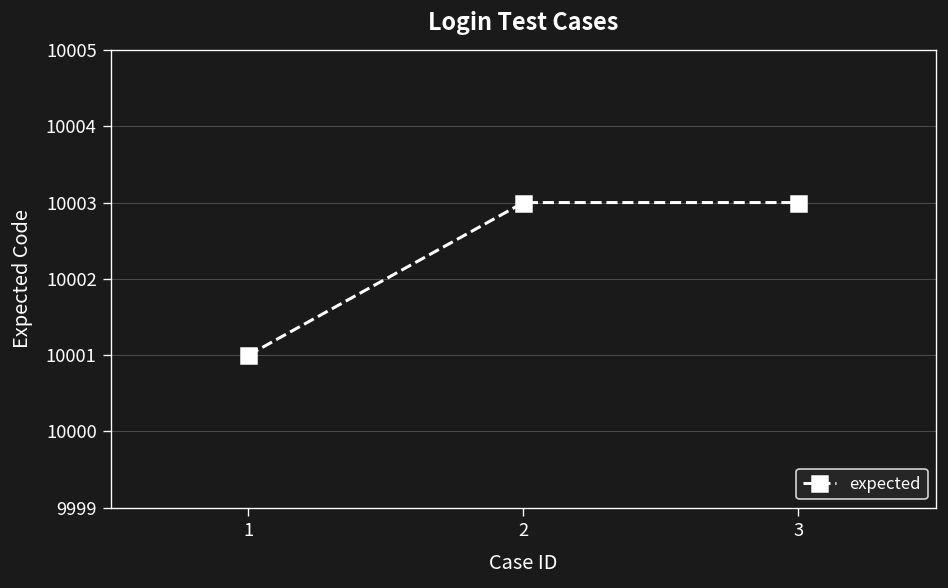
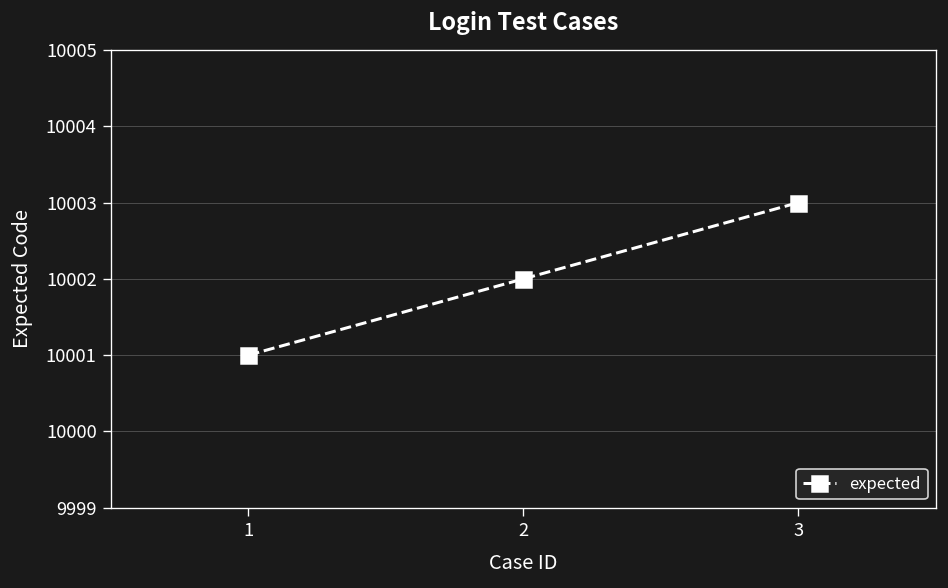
  {
    "1": 10001,
-   "2": 10003,
+   "2": 10002,
    "3": 10003
  }
